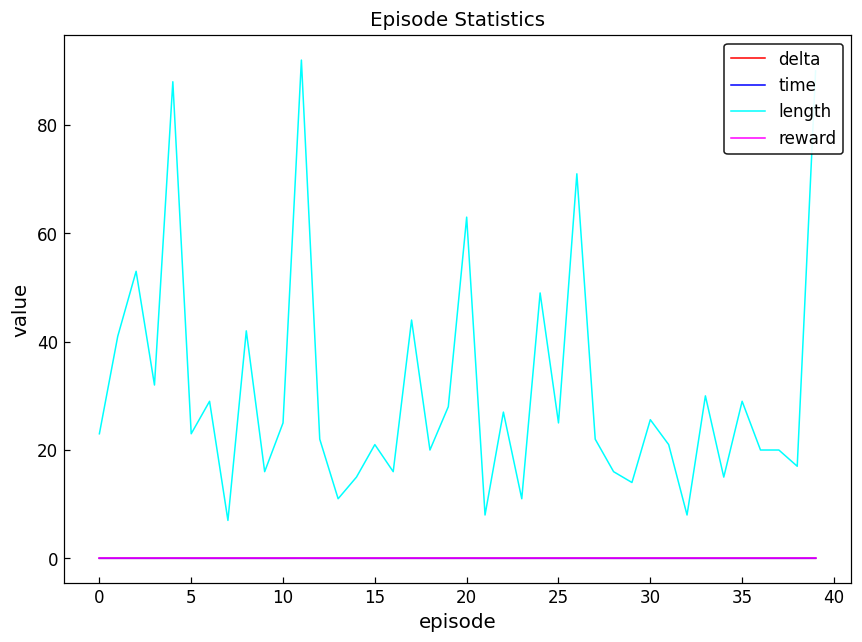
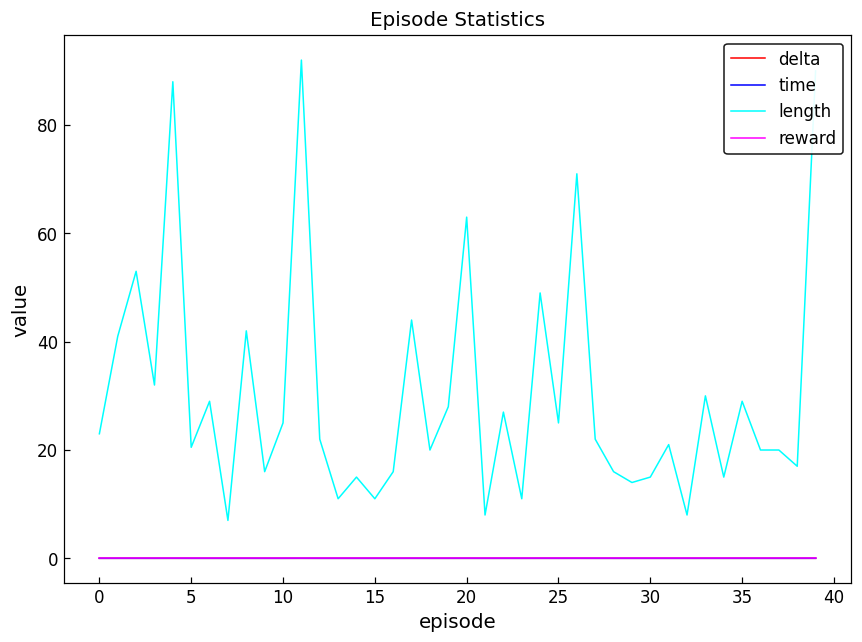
  {
    "reward": {
      "0": 0,
      "5": 0,
      "10": 0,
      "15": 0,
      "20": 0,
      "25": 0,
      "30": 0,
      "35": 0
    },
    "length": {
      "0": 23,
-     "5": 23,
+     "5": 21,
      "10": 25,
-     "15": 21,
+     "15": 11,
      "20": 63,
      "25": 25,
-     "30": 26,
+     "30": 15,
      "35": 29
    }
  }
